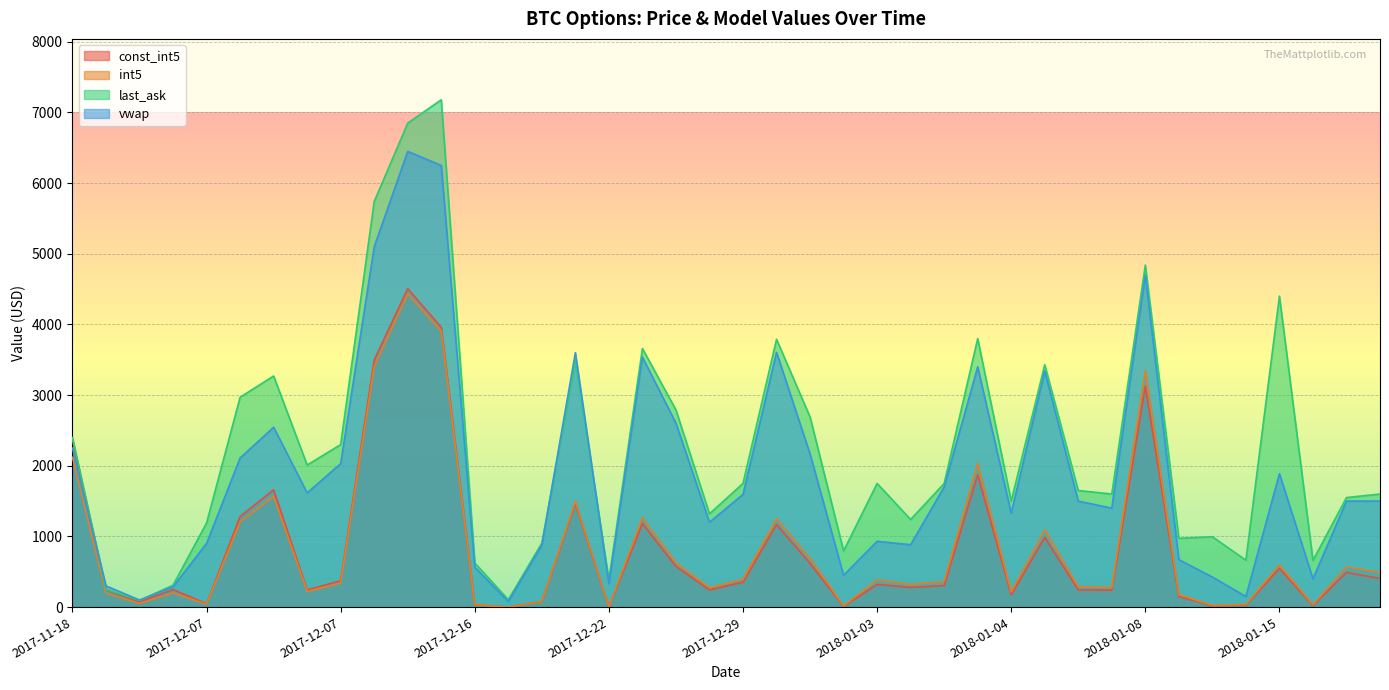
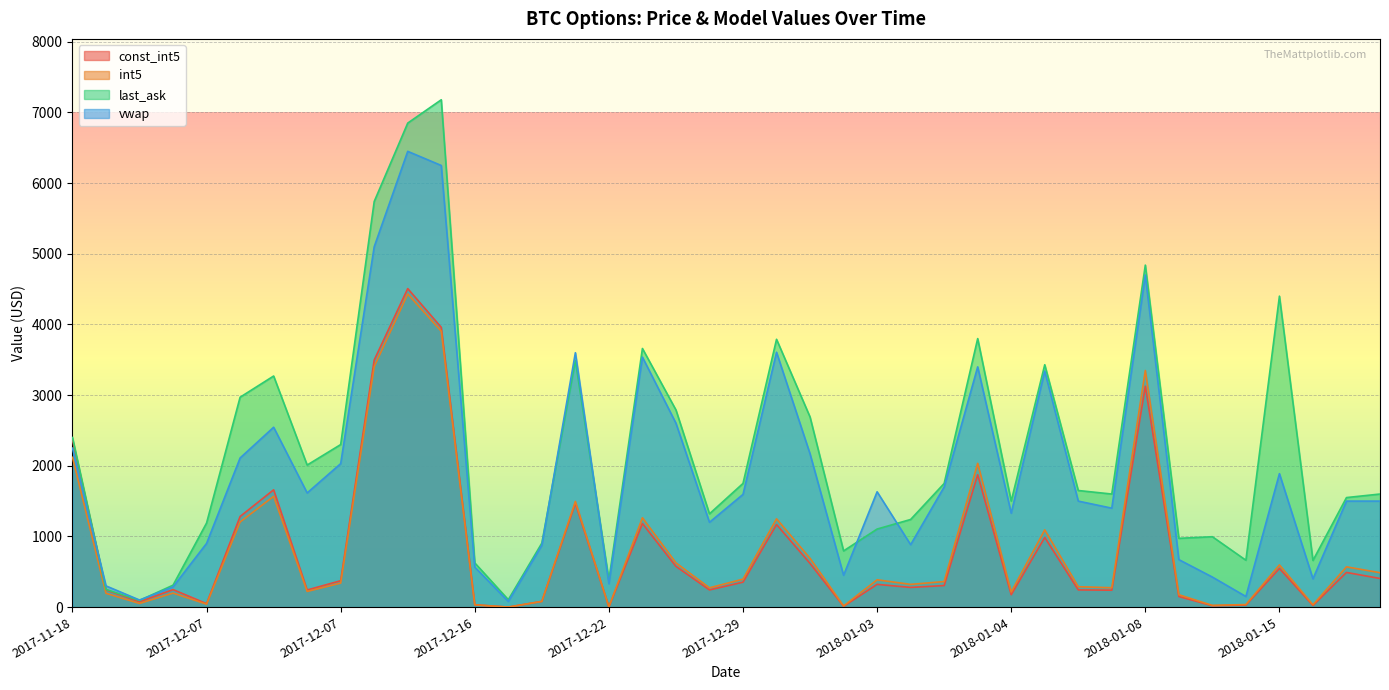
  {
    "last_ask": {
      "2017-12-22": 400,
-     "2018-01-03": 1800,
+     "2018-01-03": 1100,
      "2018-01-15": 4400
    },
    "vwap": {
      "2017-11-18": 2300,
      "2017-12-22": 300,
-     "2018-01-03": 900,
+     "2018-01-03": 1600,
      "2018-01-15": 1900
    }
  }
